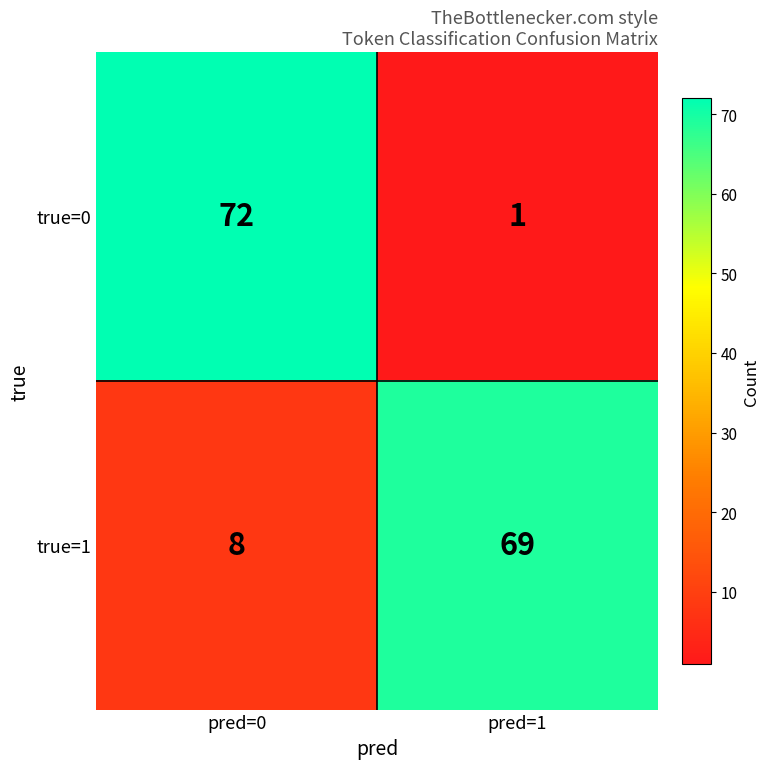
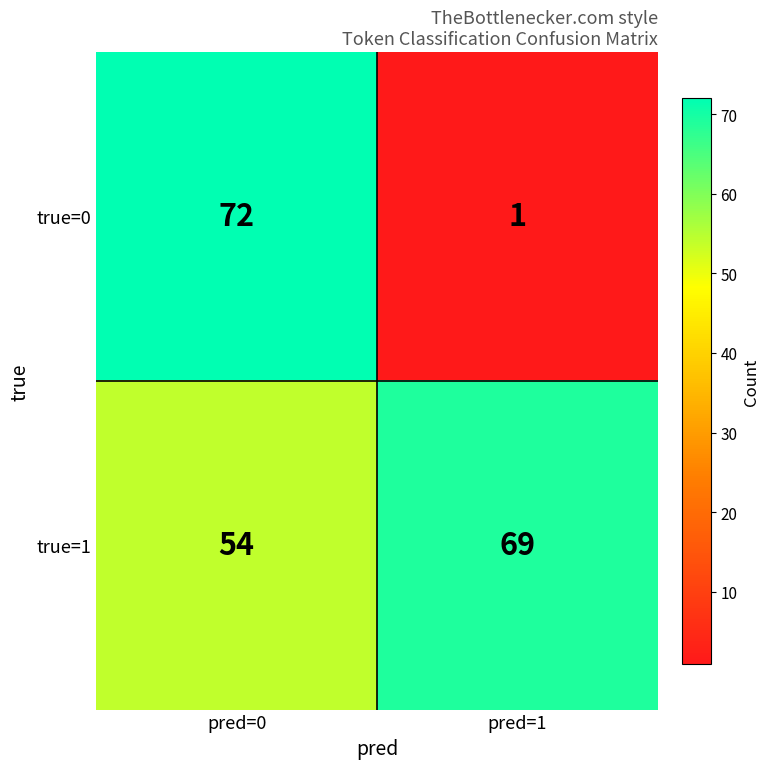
  {
    "true=0": {
      "pred=0": 72,
      "pred=1": 1
    },
    "true=1": {
-     "pred=0": 8,
+     "pred=0": 54,
      "pred=1": 69
    }
  }
